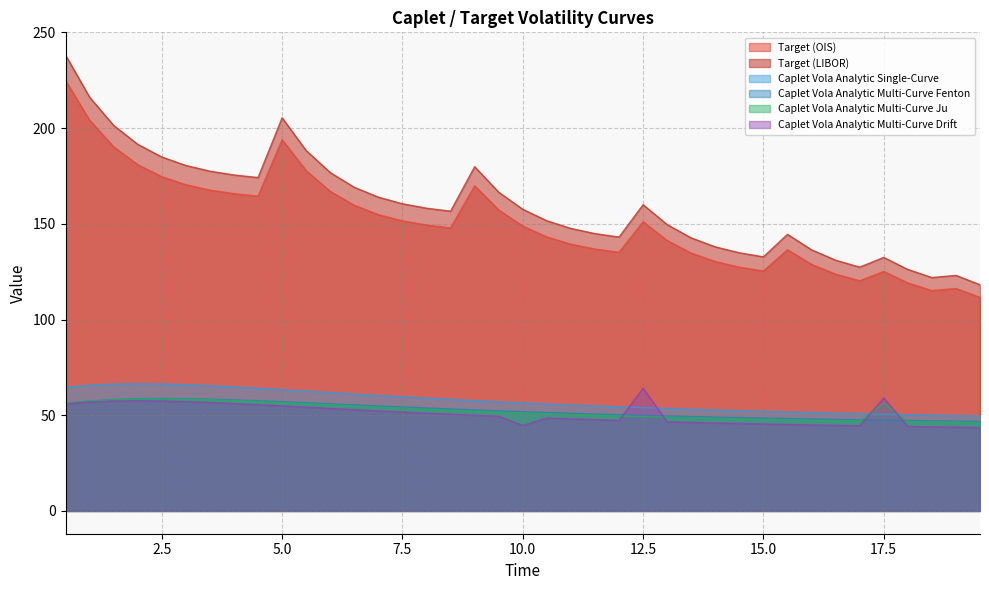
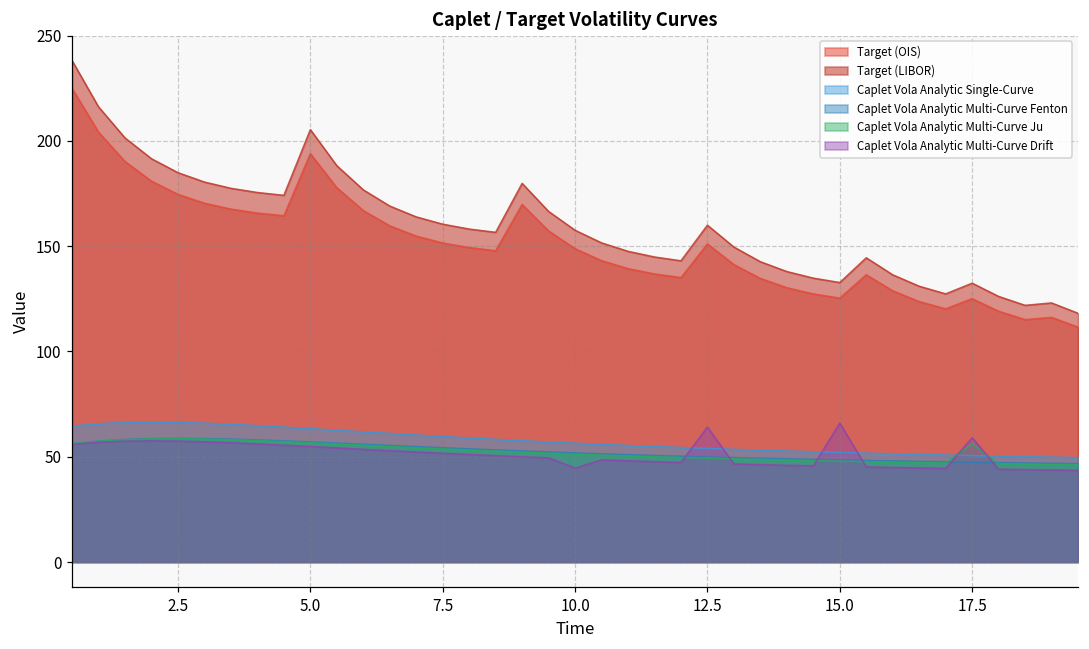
  {
    "Caplet Vola Analytic Multi-Curve Ju": {
      "17.5": 56
    },
    "Caplet Vola Analytic Multi-Curve Drift": {
      "5.0": 55,
      "7.5": 52,
      "10.0": 45,
      "12.5": 64,
-     "15.0": 45,
+     "15.0": 66,
      "17.5": 59
    }
  }
